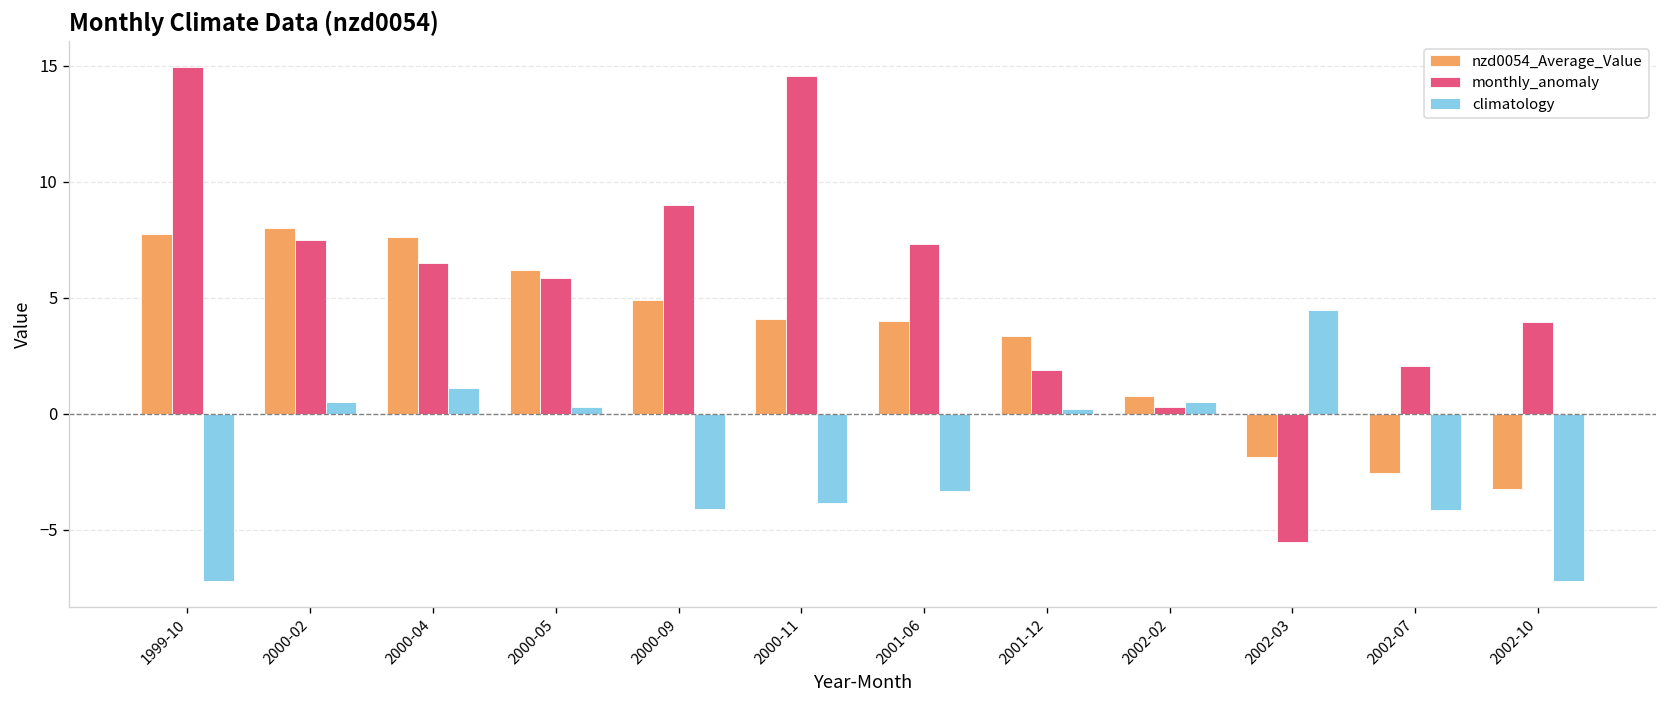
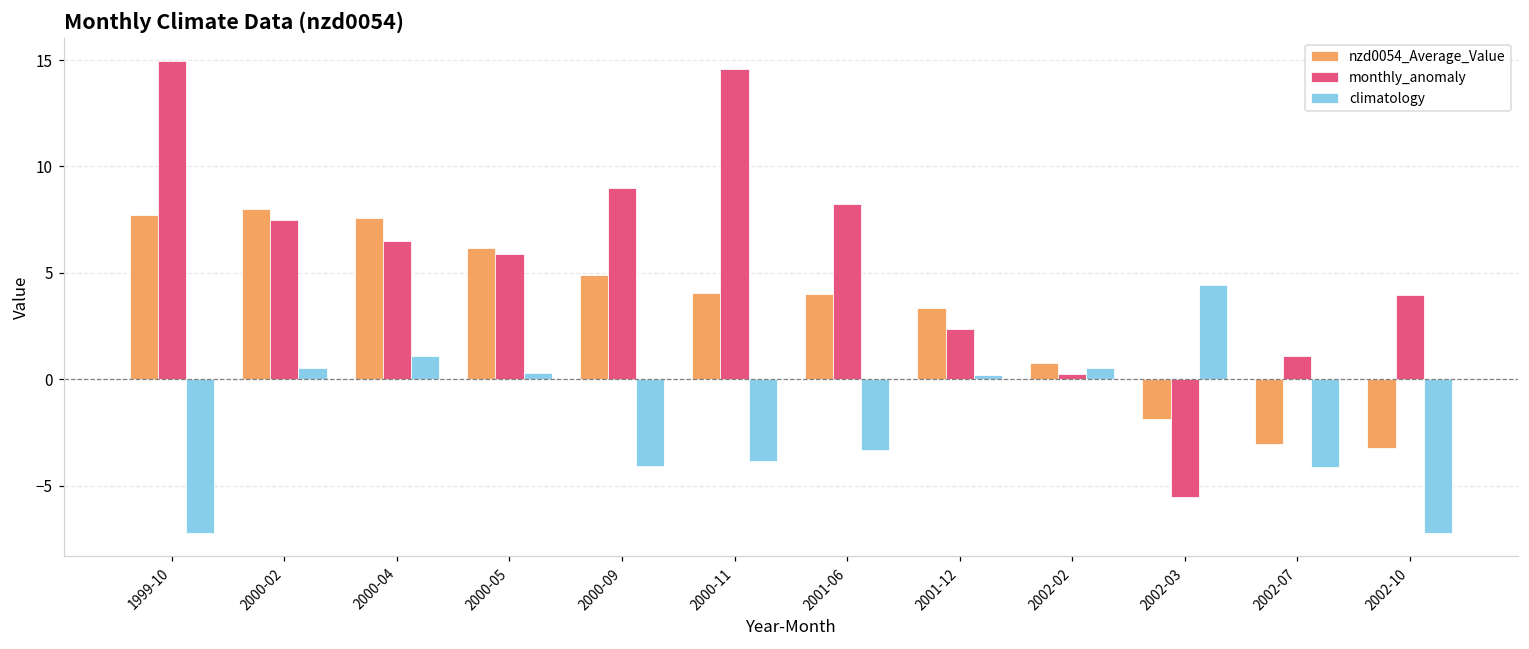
  {
    "nzd0054_Average_Value": {
      "1999-10": 7.7,
      "2000-02": 8.0,
      "2000-04": 7.6,
      "2000-05": 6.2,
      "2000-09": 4.9,
      "2000-11": 4.1,
      "2001-06": 4.0,
      "2001-12": 3.4,
      "2002-02": 0.8,
      "2002-03": -1.8,
-     "2002-07": -2.5,
+     "2002-07": -3.1,
      "2002-10": -3.2
    },
    "monthly_anomaly": {
      "1999-10": 14.9,
      "2000-02": 7.5,
      "2000-04": 6.5,
      "2000-05": 5.9,
      "2000-09": 9.0,
      "2000-11": 14.6,
-     "2001-06": 7.3,
-     "2001-12": 1.9,
+     "2001-06": 8.2,
+     "2001-12": 2.4,
      "2002-02": 0.3,
      "2002-03": -5.5,
-     "2002-07": 2.0,
+     "2002-07": 1.1,
      "2002-10": 4.0
    },
    "climatology": {
      "1999-10": -7.2,
      "2000-02": 0.5,
      "2000-04": 1.1,
      "2000-05": 0.3,
      "2000-09": -4.1,
      "2000-11": -3.9,
      "2001-06": -3.3,
      "2001-12": 0.2,
      "2002-02": 0.5,
      "2002-03": 4.5,
      "2002-07": -4.1,
      "2002-10": -7.2
    }
  }
